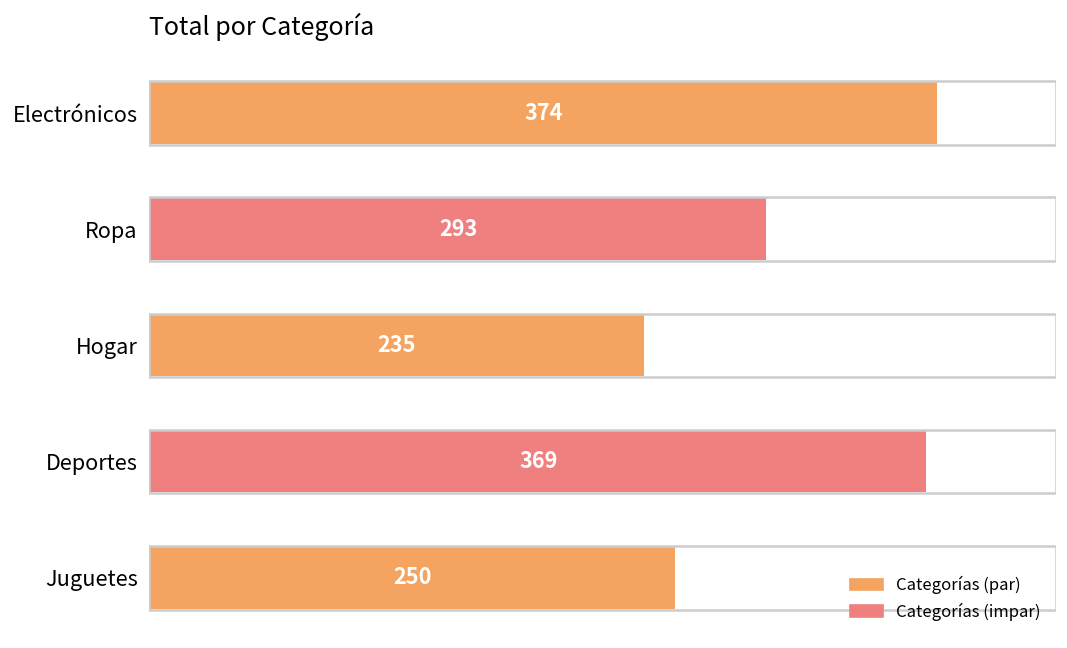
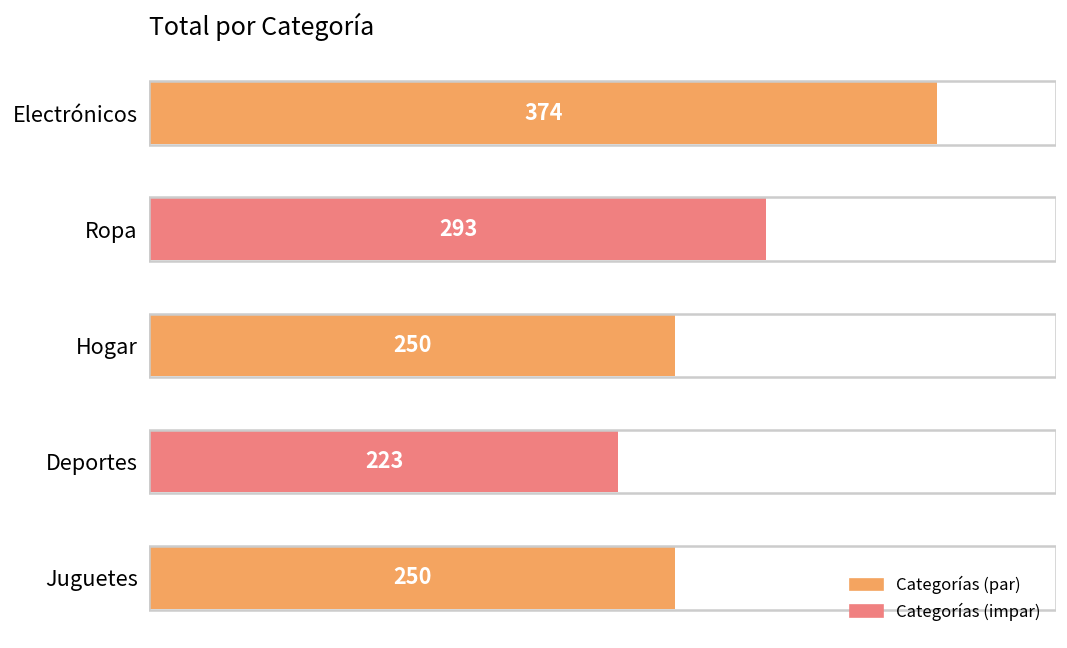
  {
    "Electrónicos": 374,
    "Ropa": 293,
-   "Hogar": 235,
-   "Deportes": 369,
+   "Hogar": 250,
+   "Deportes": 223,
    "Juguetes": 250
  }
